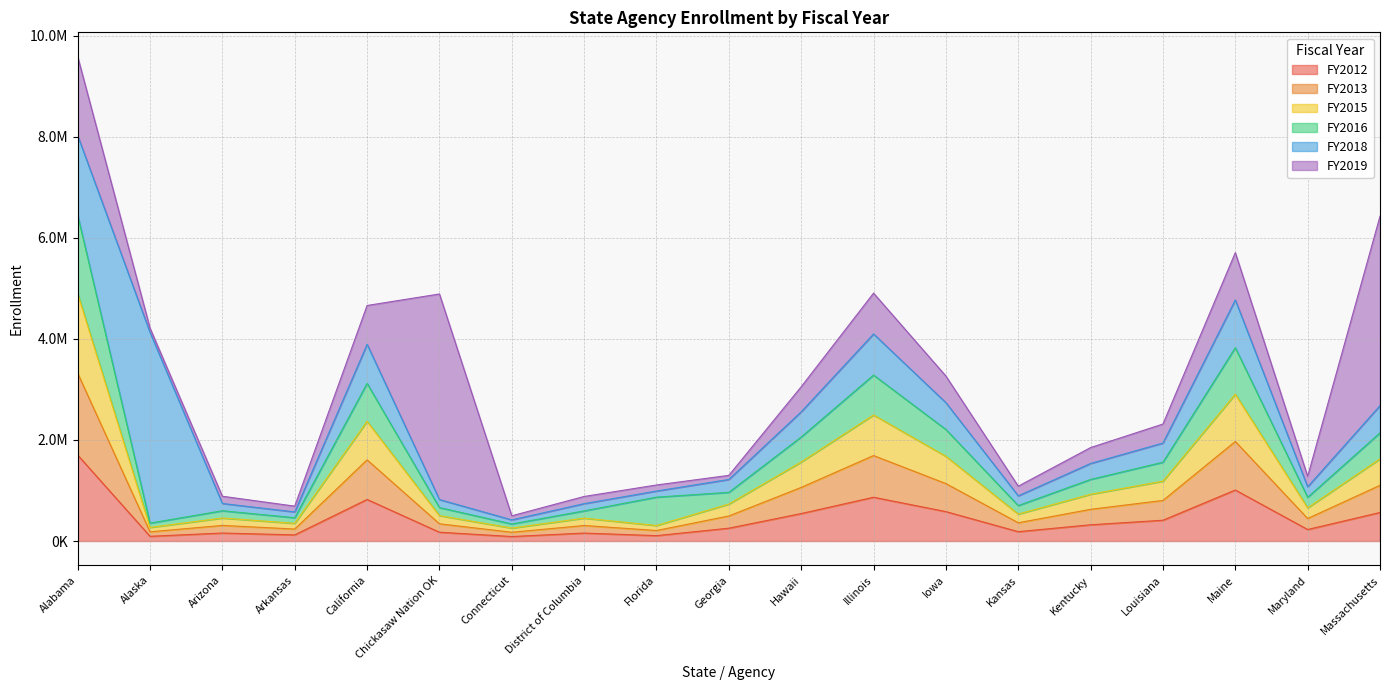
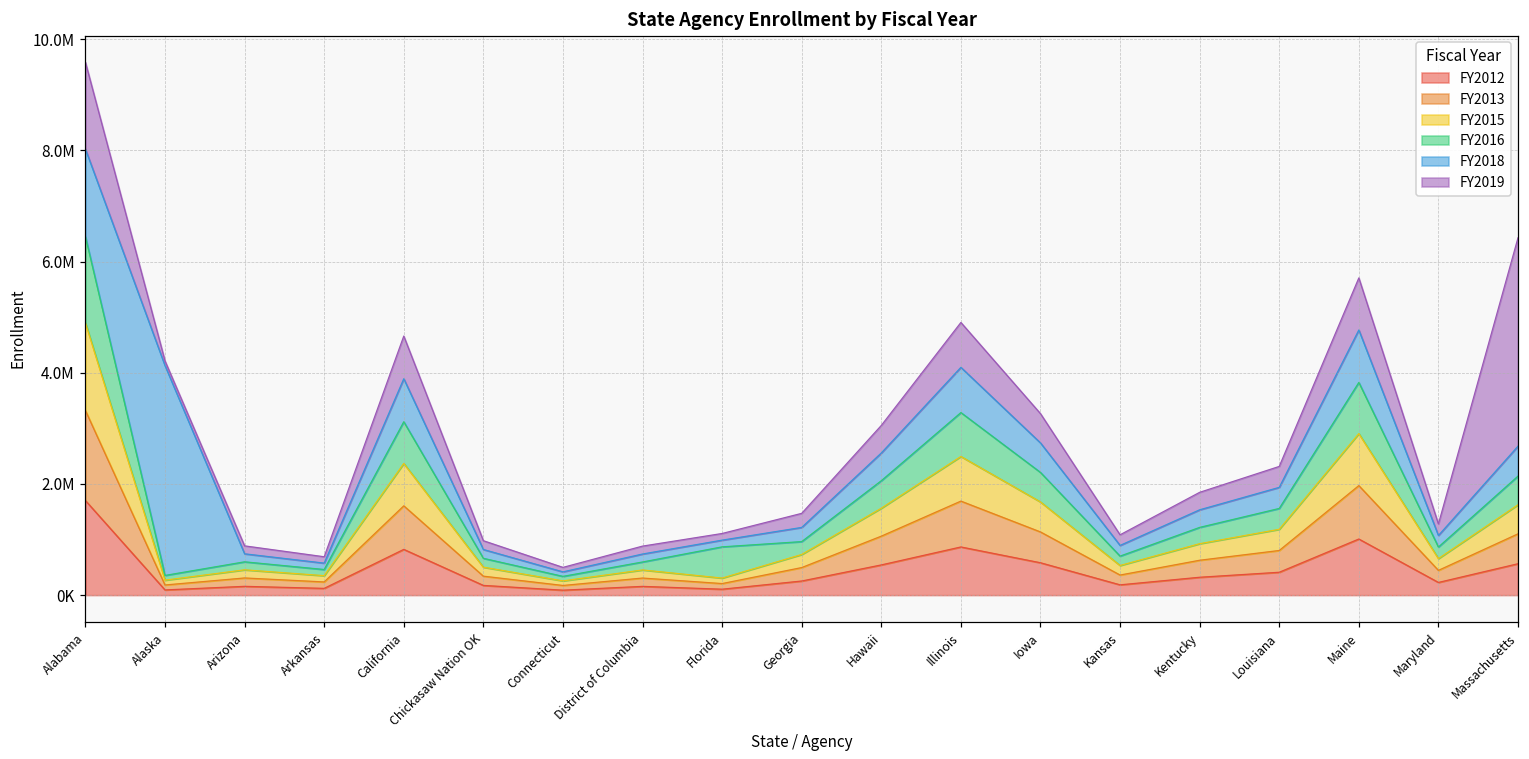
  {
    "FY2016": {
      "Alabama": 1600000,
      "Alaska": 100000,
      "Arizona": 100000,
      "Arkansas": 100000,
      "California": 700000,
      "Chickasaw Nation OK": 200000,
      "Connecticut": 100000,
      "District of Columbia": 100000,
      "Florida": 600000,
      "Georgia": 200000,
      "Hawaii": 500000,
      "Illinois": 800000,
      "Iowa": 500000,
      "Kansas": 200000,
      "Kentucky": 300000,
      "Louisiana": 400000,
      "Maine": 900000,
      "Maryland": 200000,
      "Massachusetts": 500000
    },
    "FY2018": {
      "Alabama": 1600000,
      "Alaska": 3800000,
      "Arizona": 100000,
      "Arkansas": 100000,
      "California": 800000,
      "Chickasaw Nation OK": 200000,
      "Connecticut": 100000,
      "District of Columbia": 100000,
      "Florida": 100000,
      "Georgia": 300000,
      "Hawaii": 500000,
      "Illinois": 800000,
      "Iowa": 500000,
      "Kansas": 200000,
      "Kentucky": 300000,
      "Louisiana": 400000,
      "Maine": 900000,
      "Maryland": 200000,
      "Massachusetts": 500000
    },
    "FY2019": {
      "Alabama": 1600000,
      "Alaska": 100000,
      "Arizona": 100000,
      "Arkansas": 100000,
      "California": 800000,
-     "Chickasaw Nation OK": 4100000,
+     "Chickasaw Nation OK": 200000,
      "Connecticut": 100000,
      "District of Columbia": 100000,
      "Florida": 100000,
-     "Georgia": 100000,
+     "Georgia": 300000,
      "Hawaii": 500000,
      "Illinois": 800000,
      "Iowa": 500000,
      "Kansas": 200000,
      "Kentucky": 300000,
      "Louisiana": 400000,
      "Maine": 900000,
      "Maryland": 200000,
      "Massachusetts": 3700000
    }
  }
